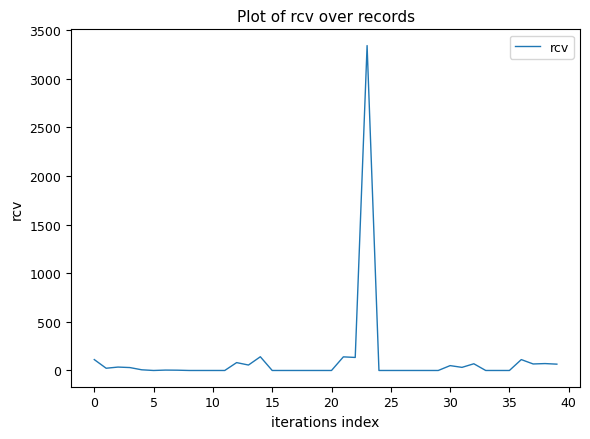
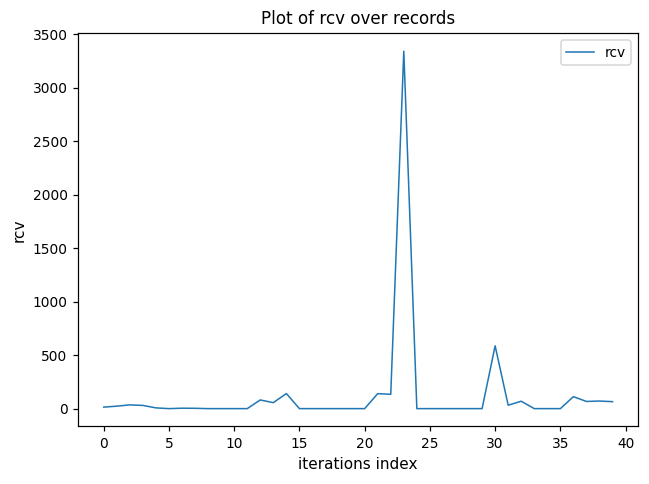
  {
-   "0": 100,
+   "0": 0,
    "5": 0,
    "10": 0,
    "15": 0,
    "20": 0,
    "25": 0,
-   "30": 100,
+   "30": 600,
    "35": 0
  }
